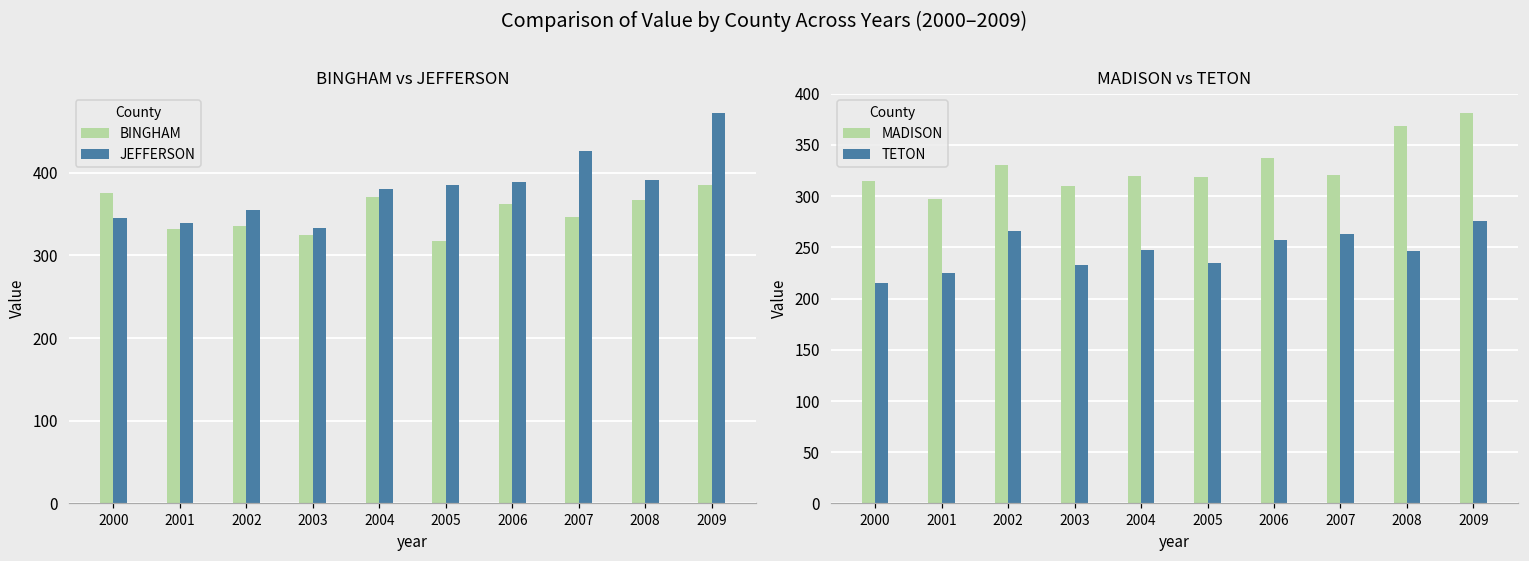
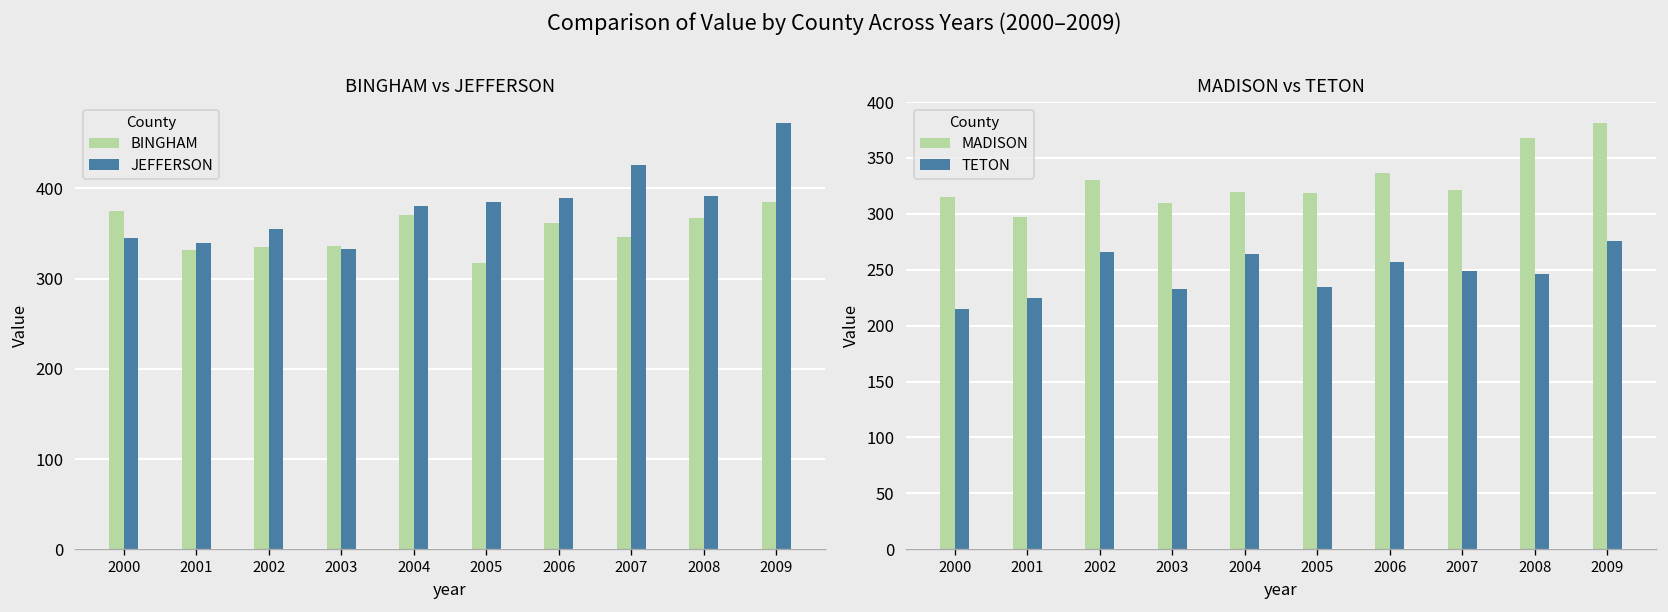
  {
    "BINGHAM vs JEFFERSON": {
      "BINGHAM": {
        "2000": 380,
        "2001": 330,
        "2002": 340,
-       "2003": 330,
+       "2003": 340,
        "2004": 370,
        "2005": 320,
        "2006": 360,
        "2007": 350,
        "2008": 370,
        "2009": 390
      },
      "JEFFERSON": {
        "2000": 350,
        "2001": 340,
        "2002": 360,
        "2003": 330,
        "2004": 380,
        "2005": 390,
        "2006": 390,
        "2007": 430,
        "2008": 390,
        "2009": 470
      }
    },
    "MADISON vs TETON": {
      "MADISON": {
        "2000": 320,
        "2001": 300,
        "2002": 330,
        "2003": 310,
        "2004": 320,
        "2005": 320,
        "2006": 340,
        "2007": 320,
        "2008": 370,
        "2009": 380
      },
      "TETON": {
        "2000": 220,
        "2001": 230,
        "2002": 270,
        "2003": 230,
-       "2004": 250,
+       "2004": 260,
        "2005": 240,
        "2006": 260,
-       "2007": 260,
+       "2007": 250,
        "2008": 250,
        "2009": 280
      }
    }
  }
